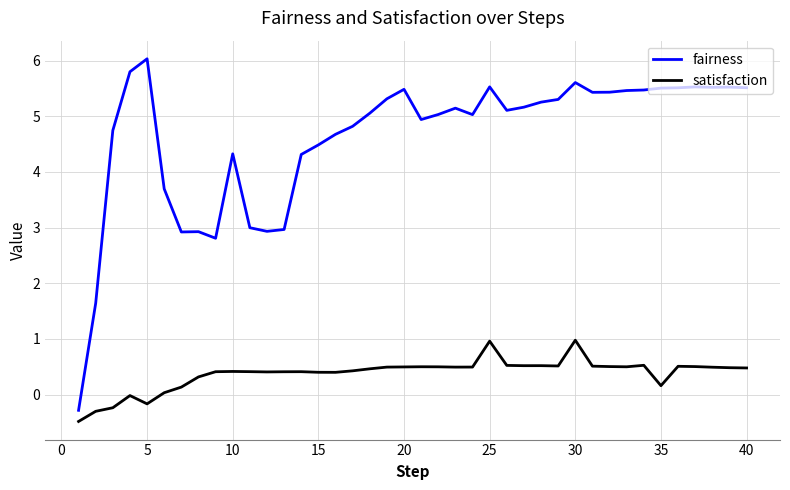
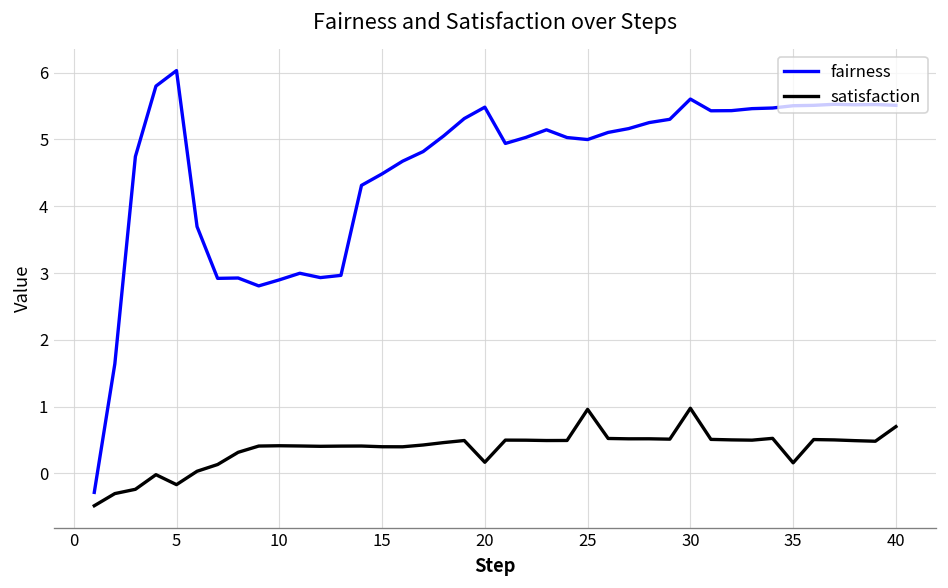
  {
    "fairness": {
      "5": 6.0,
-     "10": 4.3,
+     "10": 2.9,
      "15": 4.5,
      "20": 5.5,
-     "25": 5.5,
+     "25": 5.0,
      "30": 5.6
    },
    "satisfaction": {
      "5": -0.2,
      "10": 0.4,
      "15": 0.4,
-     "20": 0.5,
+     "20": 0.2,
      "25": 1.0,
      "30": 1.0,
      "35": 0.2,
-     "40": 0.5
+     "40": 0.7
    }
  }
